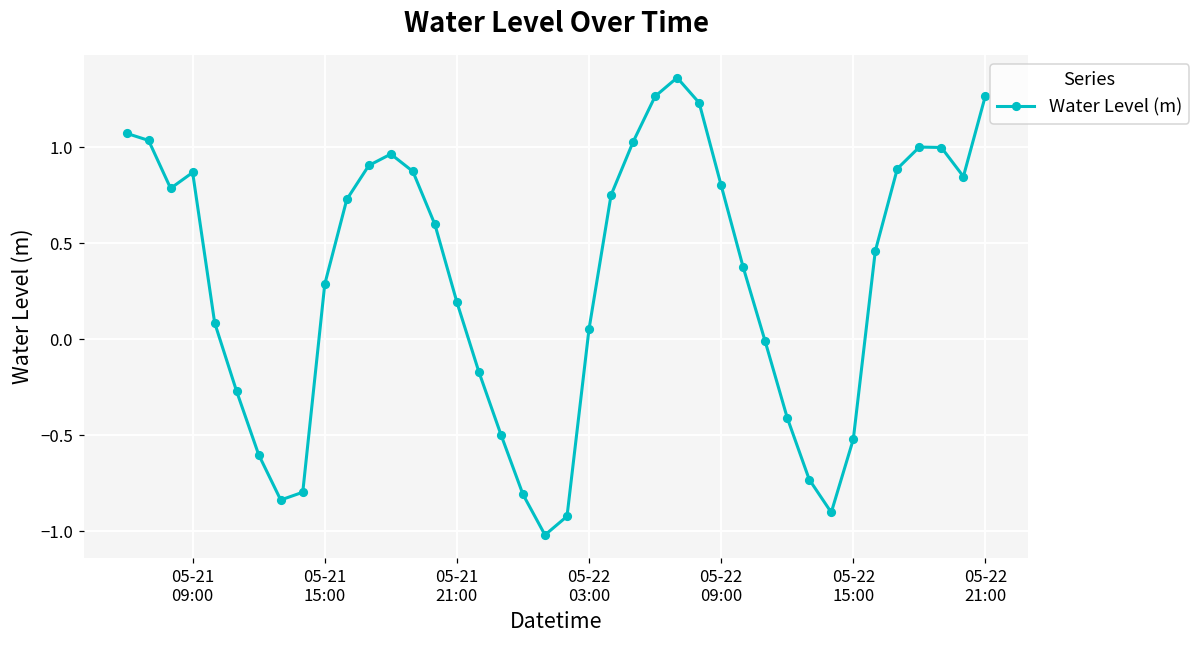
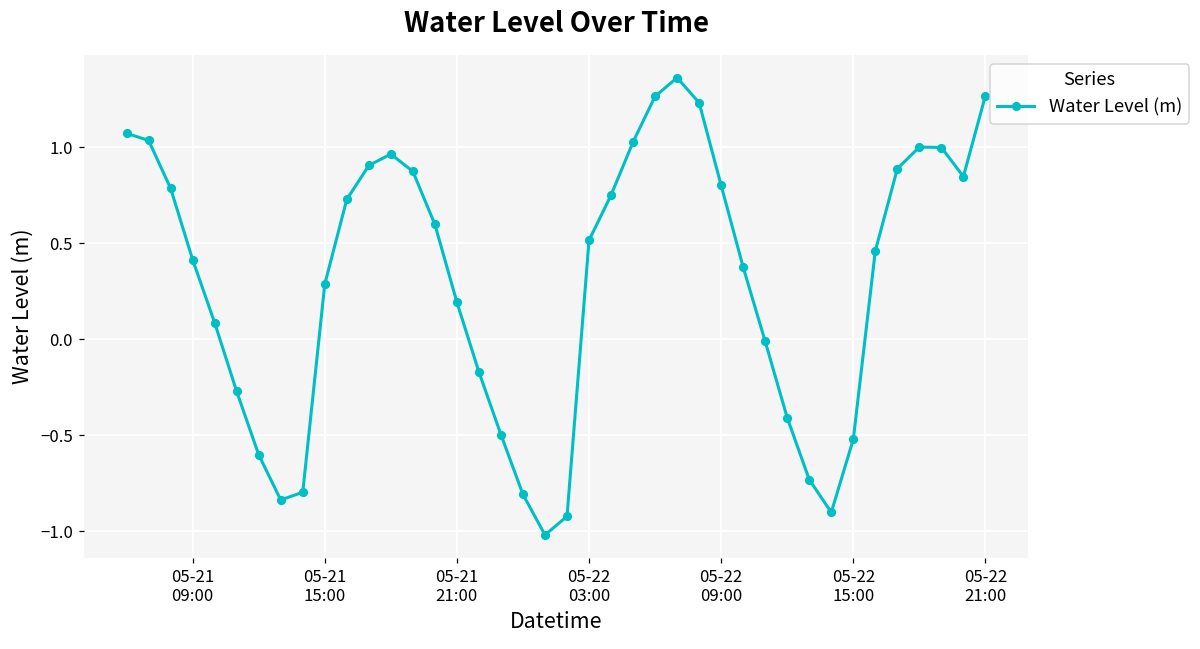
  {
-   "05-21 09:00": 0.87,
+   "05-21 09:00": 0.42,
    "05-21 15:00": 0.29,
    "05-21 21:00": 0.19,
-   "05-22 03:00": 0.05,
+   "05-22 03:00": 0.52,
    "05-22 09:00": 0.80,
    "05-22 15:00": -0.52,
    "05-22 21:00": 1.27
  }
